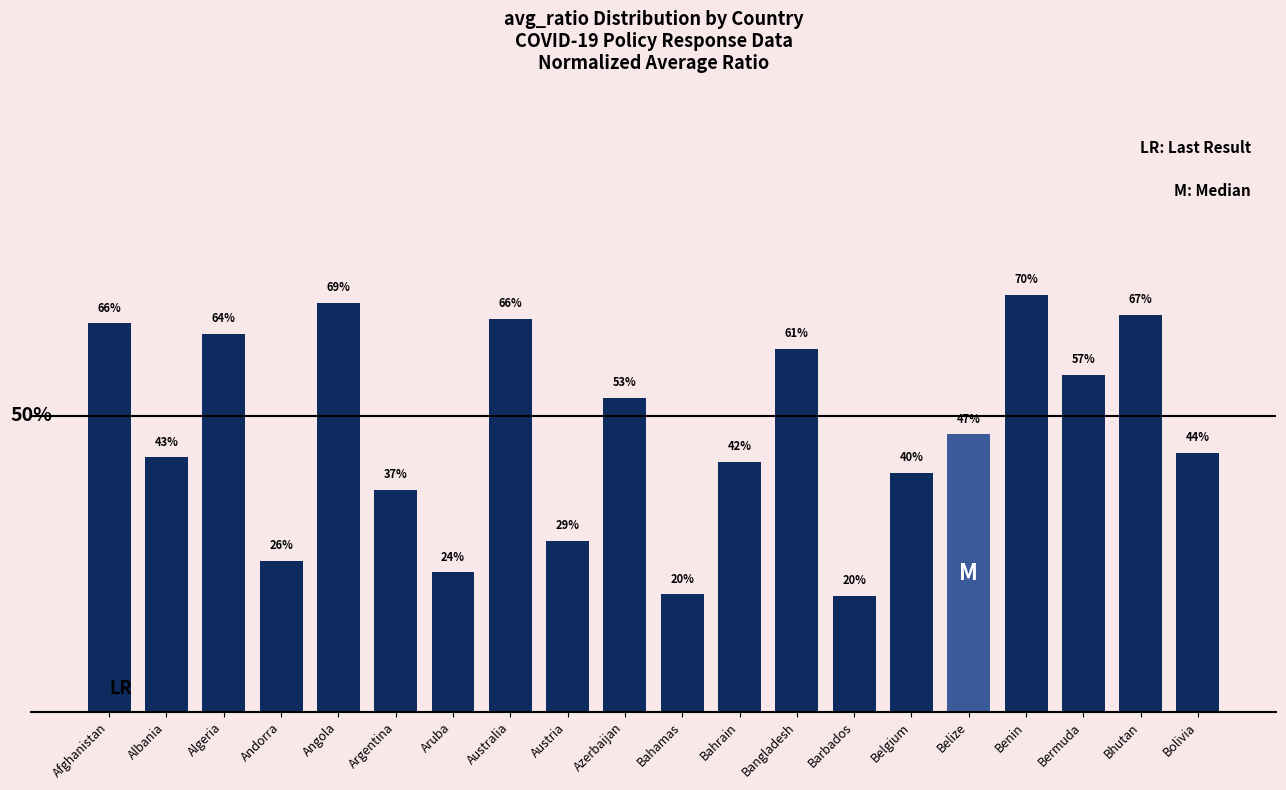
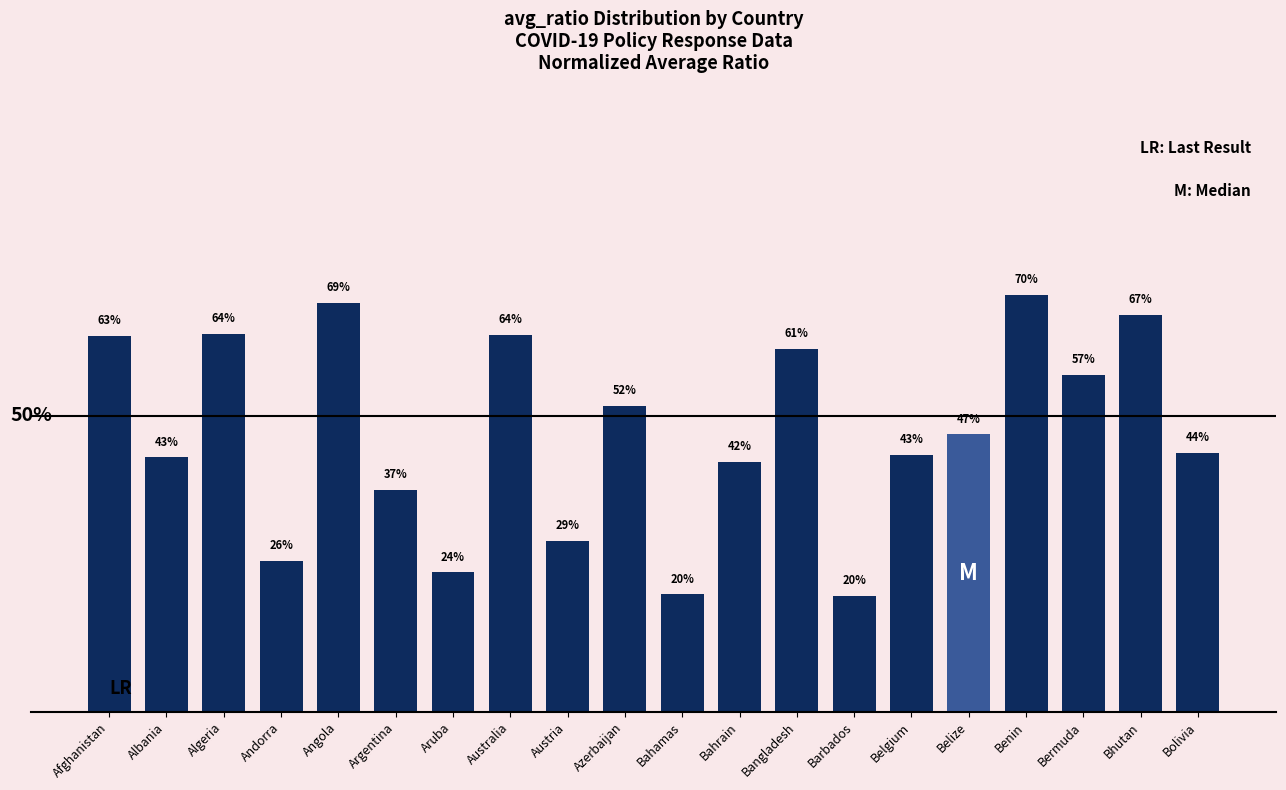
  {
-   "Afghanistan": "66%",
+   "Afghanistan": "63%",
    "Albania": "43%",
    "Algeria": "64%",
    "Andorra": "26%",
    "Angola": "69%",
    "Argentina": "37%",
    "Aruba": "24%",
-   "Australia": "66%",
+   "Australia": "64%",
    "Austria": "29%",
-   "Azerbaijan": "53%",
+   "Azerbaijan": "52%",
    "Bahamas": "20%",
    "Bahrain": "42%",
    "Bangladesh": "61%",
    "Barbados": "20%",
-   "Belgium": "40%",
+   "Belgium": "43%",
    "Belize": "47%",
    "Benin": "70%",
    "Bermuda": "57%",
    "Bhutan": "67%",
    "Bolivia": "44%"
  }
